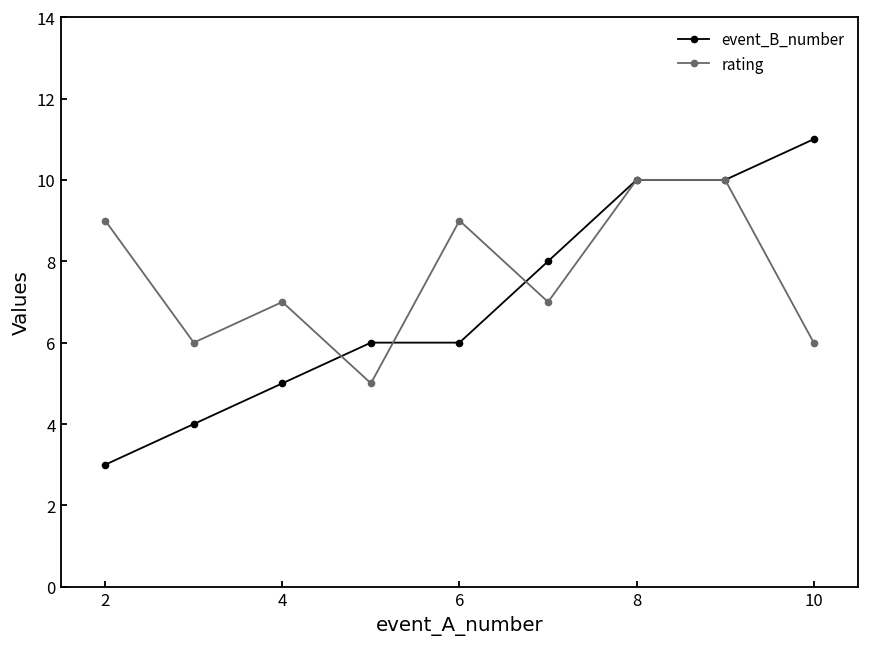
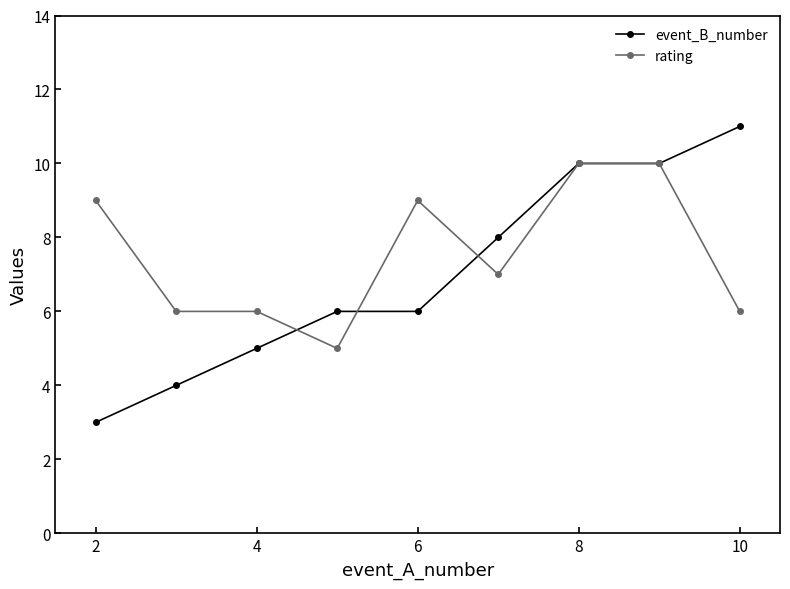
  {
    "event_B_number": {
      "2": 3,
      "4": 5,
      "6": 6,
      "10": 11
    },
    "rating": {
      "2": 9,
-     "4": 7,
+     "4": 6,
      "6": 9,
      "10": 6
    }
  }
